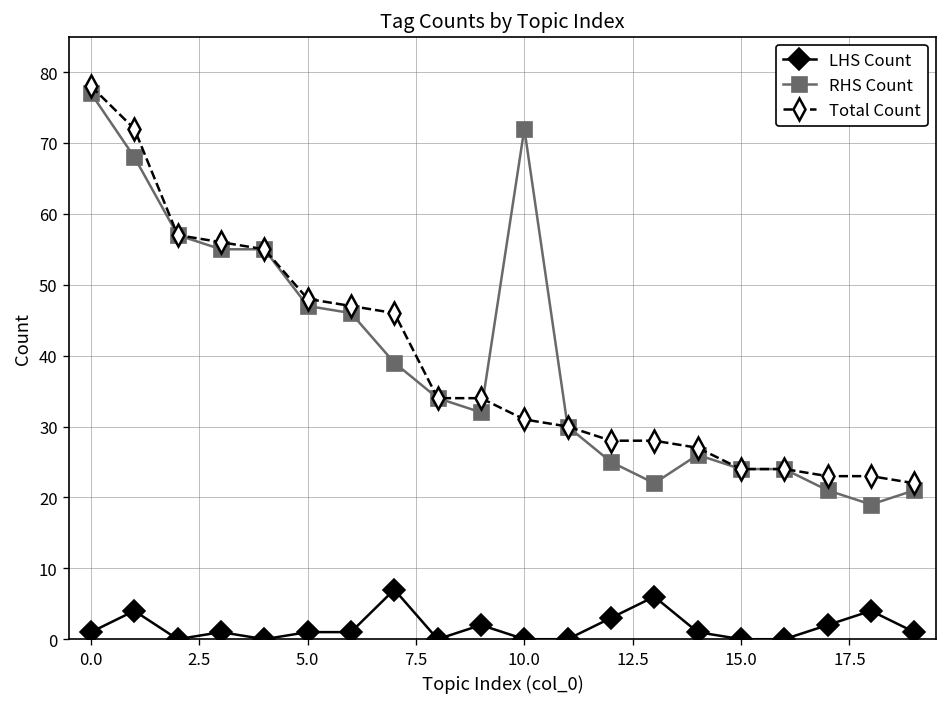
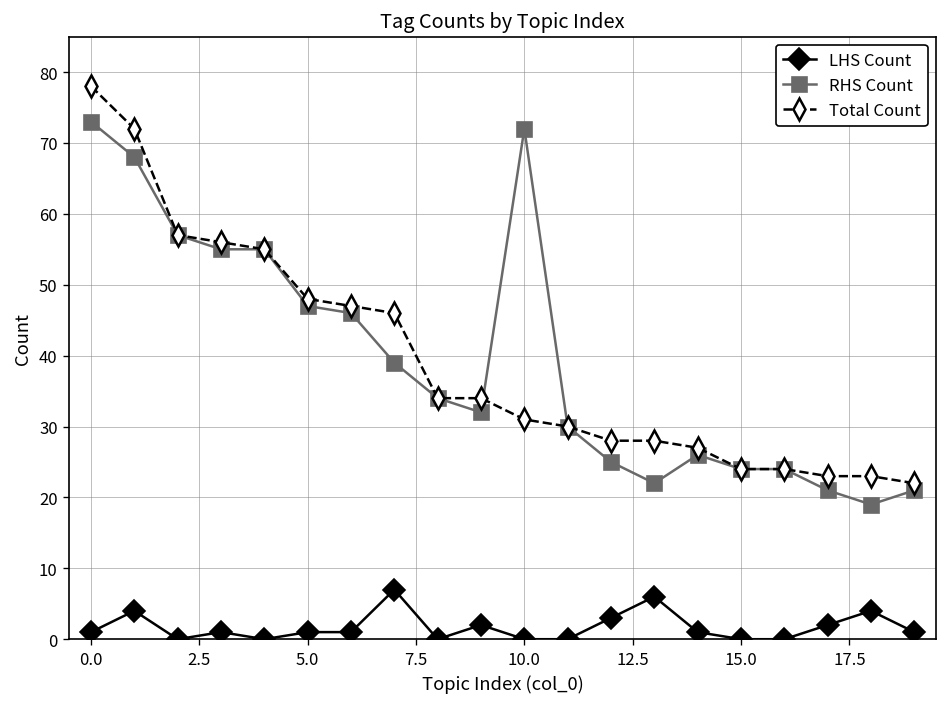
  {
    "RHS Count": {
-     "0.0": 77,
+     "0.0": 73,
      "5.0": 47,
      "10.0": 72
    }
  }
